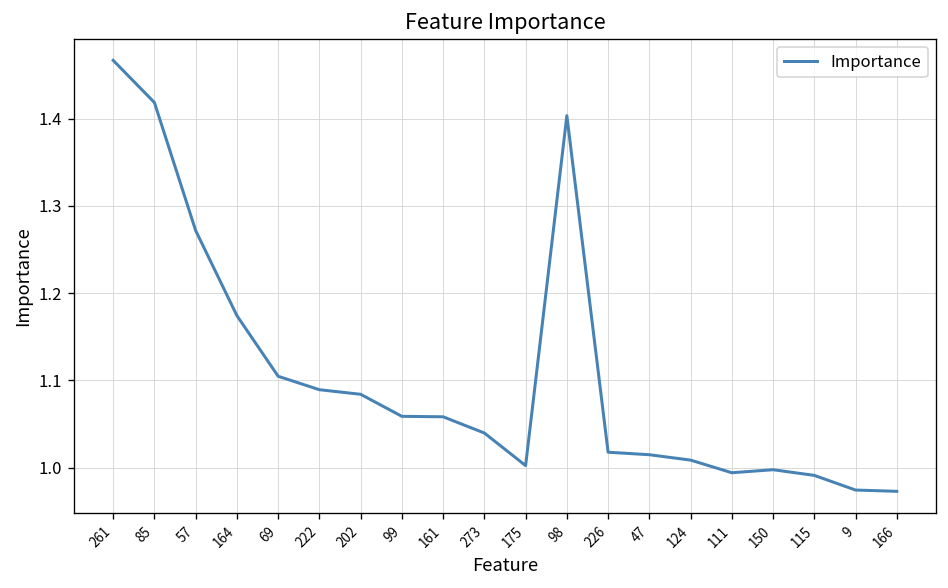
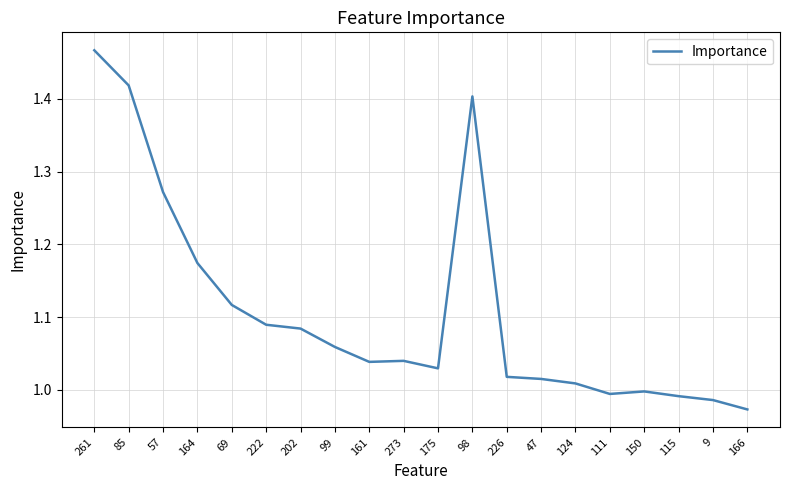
  {
    "261": 1.47,
    "85": 1.42,
    "57": 1.27,
    "164": 1.17,
-   "69": 1.10,
+   "69": 1.12,
    "222": 1.09,
    "202": 1.08,
    "99": 1.06,
-   "161": 1.06,
+   "161": 1.04,
    "273": 1.04,
-   "175": 1.00,
+   "175": 1.03,
    "98": 1.40,
    "226": 1.02,
    "47": 1.01,
    "124": 1.01,
    "111": 0.99,
    "150": 1.00,
    "115": 0.99,
-   "9": 0.97,
+   "9": 0.99,
    "166": 0.97
  }
